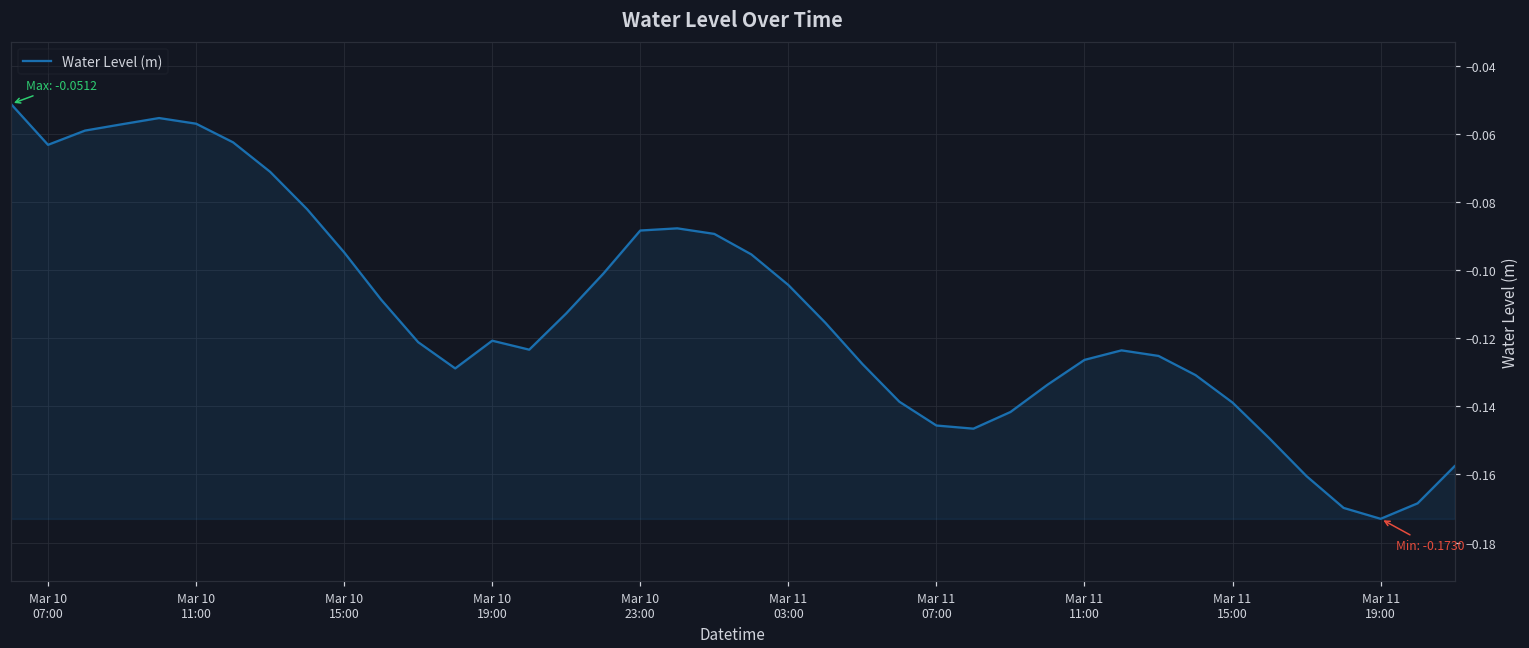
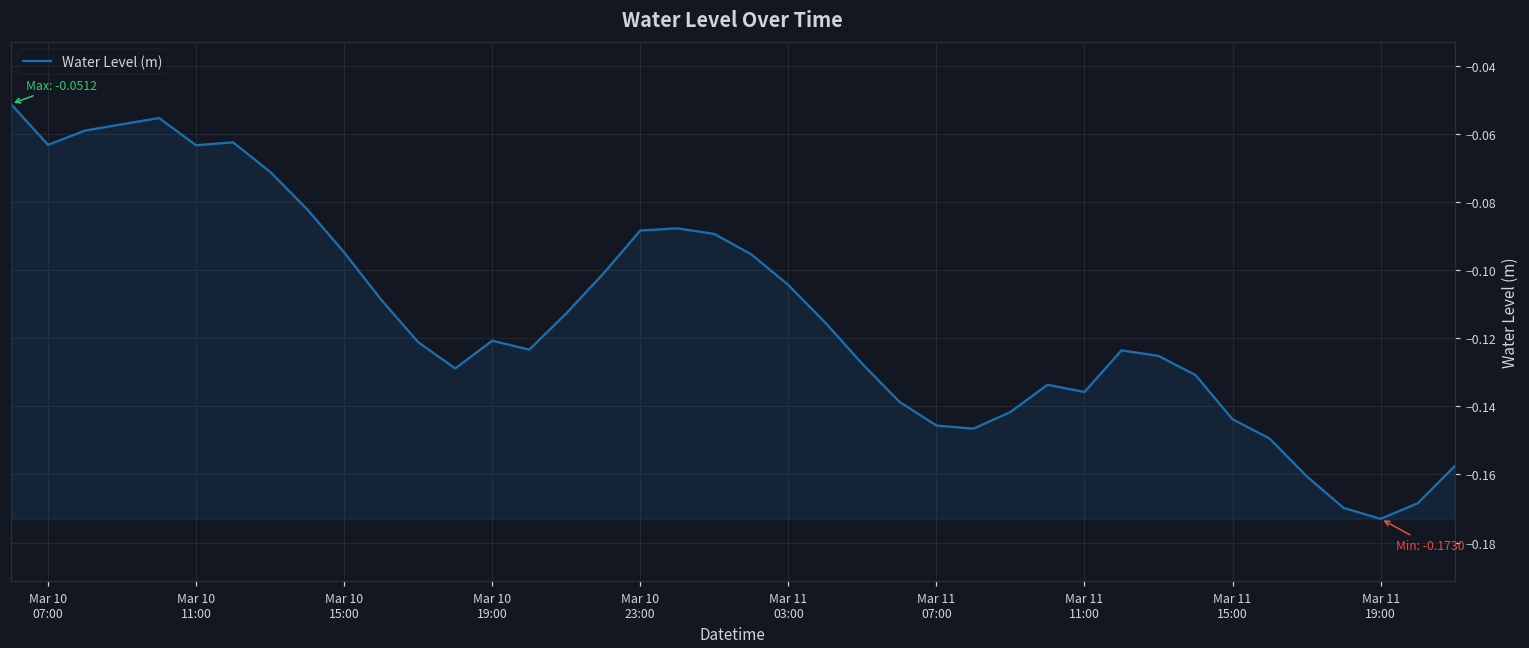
  {
    "Mar 10 07:00": -0.063,
-   "Mar 10 11:00": -0.057,
+   "Mar 10 11:00": -0.063,
    "Mar 10 15:00": -0.095,
    "Mar 10 19:00": -0.121,
    "Mar 10 23:00": -0.088,
    "Mar 11 03:00": -0.104,
    "Mar 11 07:00": -0.146,
-   "Mar 11 11:00": -0.126,
-   "Mar 11 15:00": -0.139
+   "Mar 11 11:00": -0.136,
+   "Mar 11 15:00": -0.144
  }
